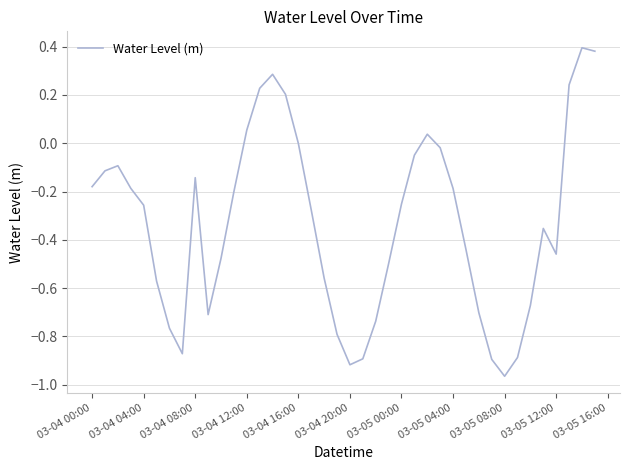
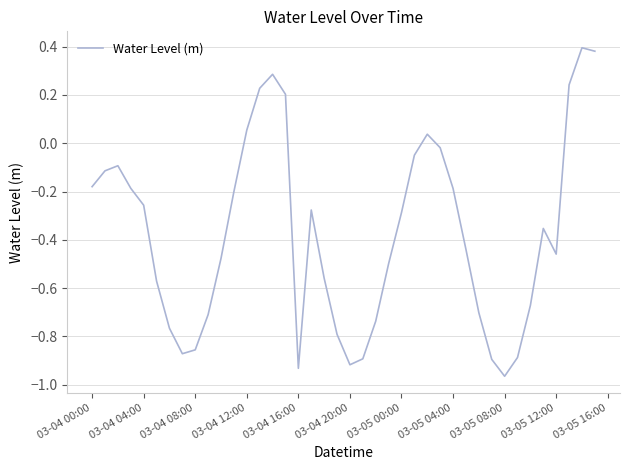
  {
    "03-04 00:00": -0.18,
    "03-04 04:00": -0.26,
-   "03-04 08:00": -0.14,
+   "03-04 08:00": -0.86,
    "03-04 12:00": 0.05,
-   "03-04 16:00": 0.00,
+   "03-04 16:00": -0.93,
    "03-04 20:00": -0.92,
-   "03-05 00:00": -0.25,
+   "03-05 00:00": -0.29,
    "03-05 04:00": -0.19,
    "03-05 08:00": -0.96,
    "03-05 12:00": -0.46
  }
